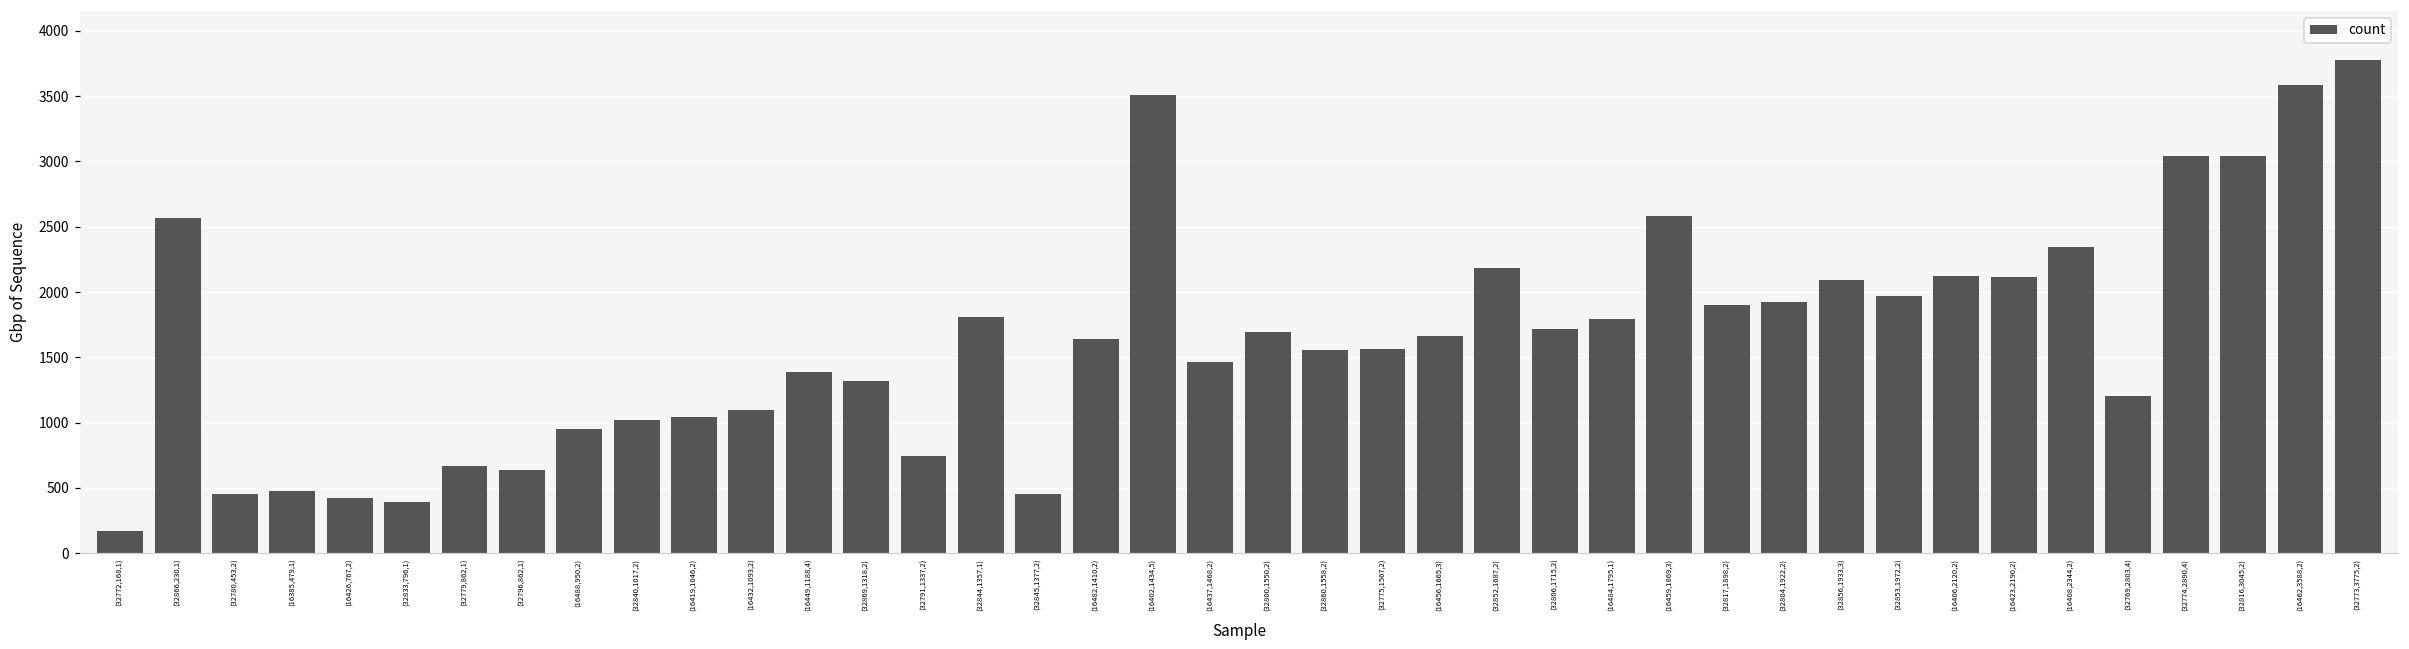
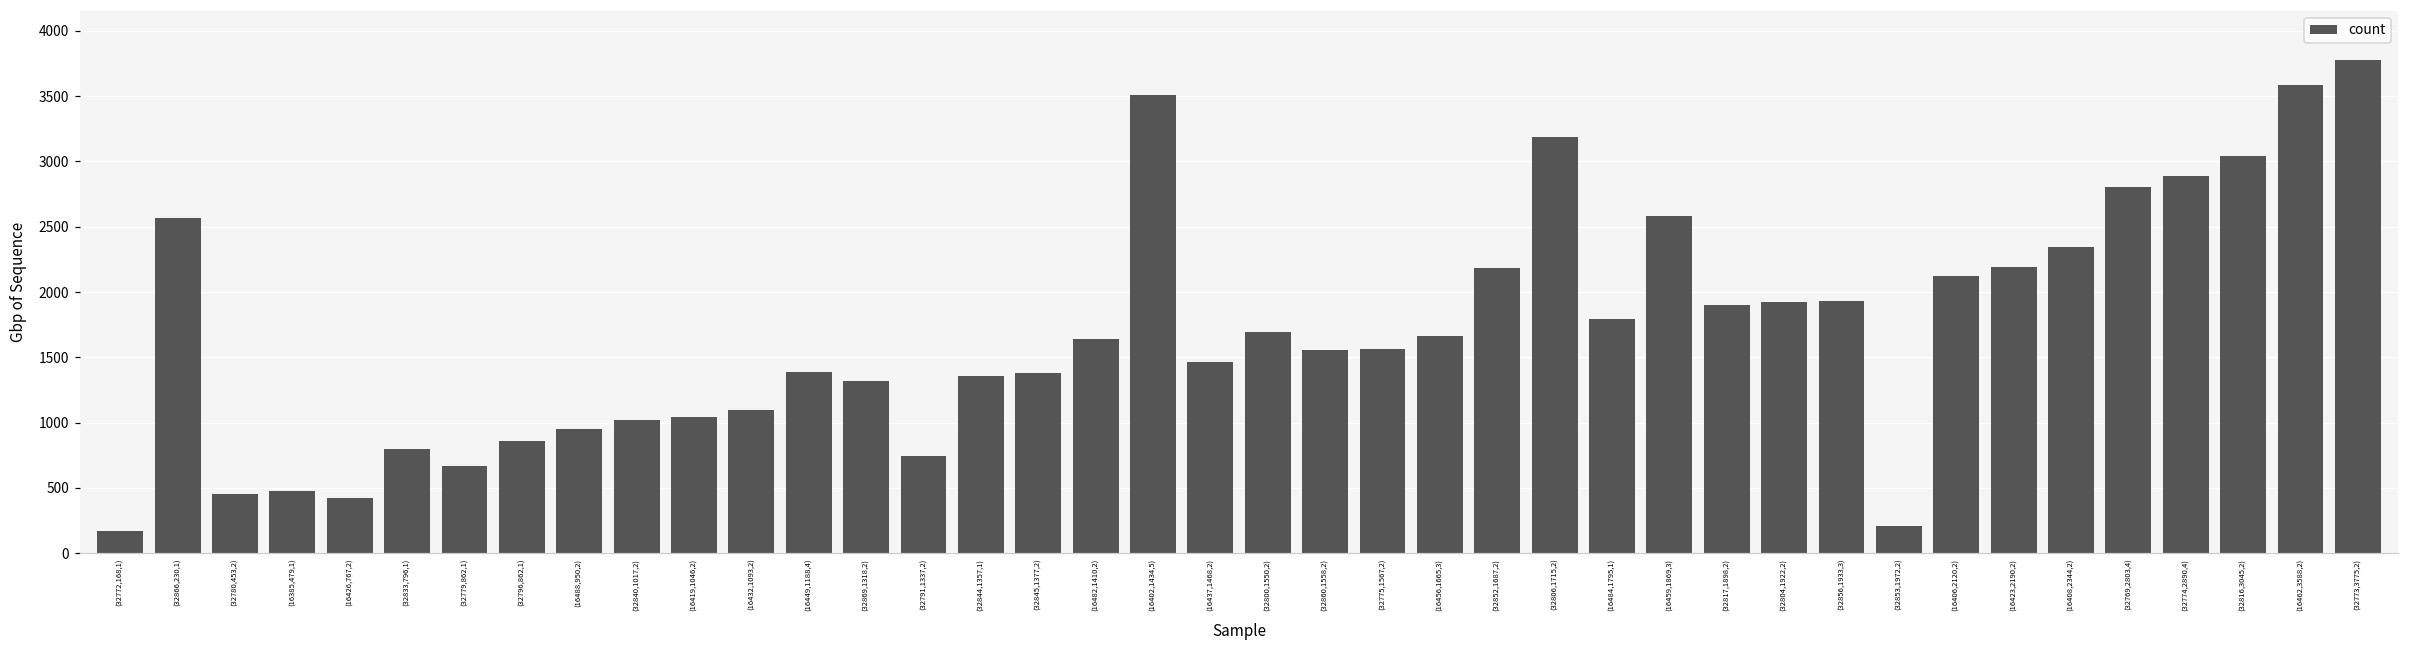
  {
    "(32772,168,1)": 170,
    "(32866,230,1)": 2570,
    "(32780,453,2)": 450,
    "(16385,479,1)": 480,
    "(16426,767,2)": 420,
-   "(32833,796,1)": 390,
+   "(32833,796,1)": 800,
    "(32779,862,1)": 660,
-   "(32796,862,1)": 640,
+   "(32796,862,1)": 860,
    "(16488,950,2)": 950,
    "(32840,1017,2)": 1020,
    "(16419,1046,2)": 1050,
    "(16432,1093,2)": 1090,
    "(16449,1188,4)": 1390,
    "(32869,1318,2)": 1320,
    "(32791,1337,2)": 750,
-   "(32844,1357,1)": 1810,
-   "(32845,1377,2)": 460,
+   "(32844,1357,1)": 1360,
+   "(32845,1377,2)": 1380,
    "(16482,1410,2)": 1640,
    "(16402,1434,5)": 3510,
    "(16437,1468,2)": 1470,
    "(32800,1550,2)": 1690,
    "(32860,1558,2)": 1560,
    "(32775,1567,2)": 1570,
    "(16456,1665,3)": 1670,
    "(32852,1687,2)": 2180,
-   "(32806,1715,2)": 1720,
+   "(32806,1715,2)": 3190,
    "(16484,1795,1)": 1800,
    "(16459,1869,3)": 2590,
    "(32817,1898,2)": 1900,
    "(32804,1922,2)": 1920,
-   "(32856,1933,3)": 2090,
-   "(32853,1972,2)": 1970,
+   "(32856,1933,3)": 1930,
+   "(32853,1972,2)": 210,
    "(16406,2120,2)": 2120,
-   "(16423,2190,2)": 2110,
+   "(16423,2190,2)": 2190,
    "(16408,2344,2)": 2340,
-   "(32769,2803,4)": 1210,
-   "(32774,2890,4)": 3040,
+   "(32769,2803,4)": 2800,
+   "(32774,2890,4)": 2890,
    "(32816,3045,2)": 3050,
    "(16462,3588,2)": 3590,
    "(32773,3775,2)": 3780
  }
